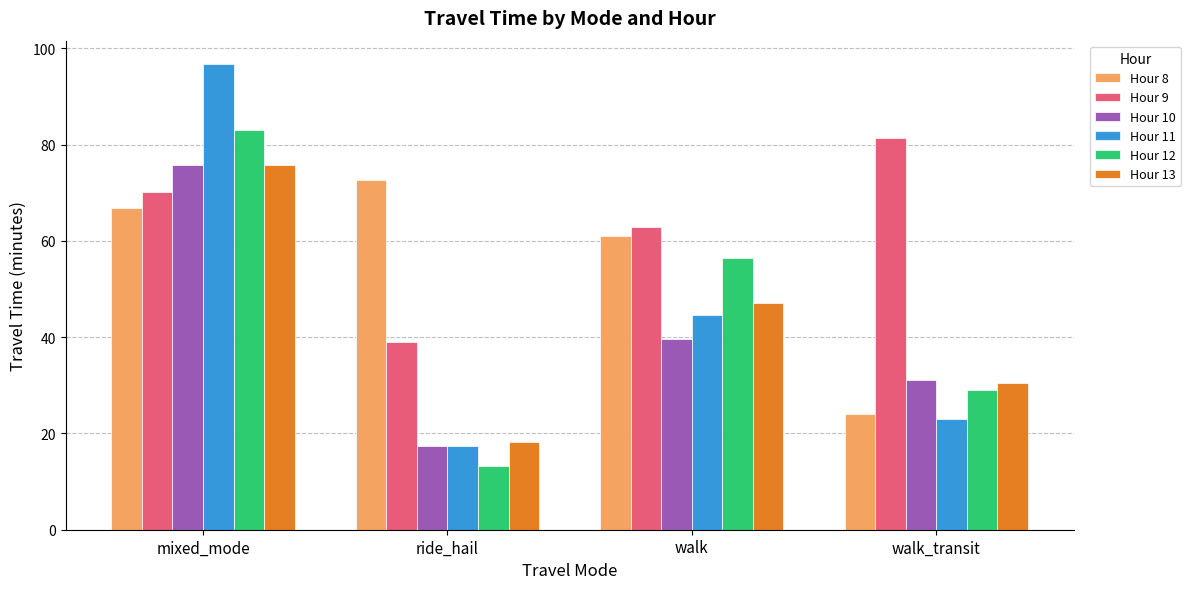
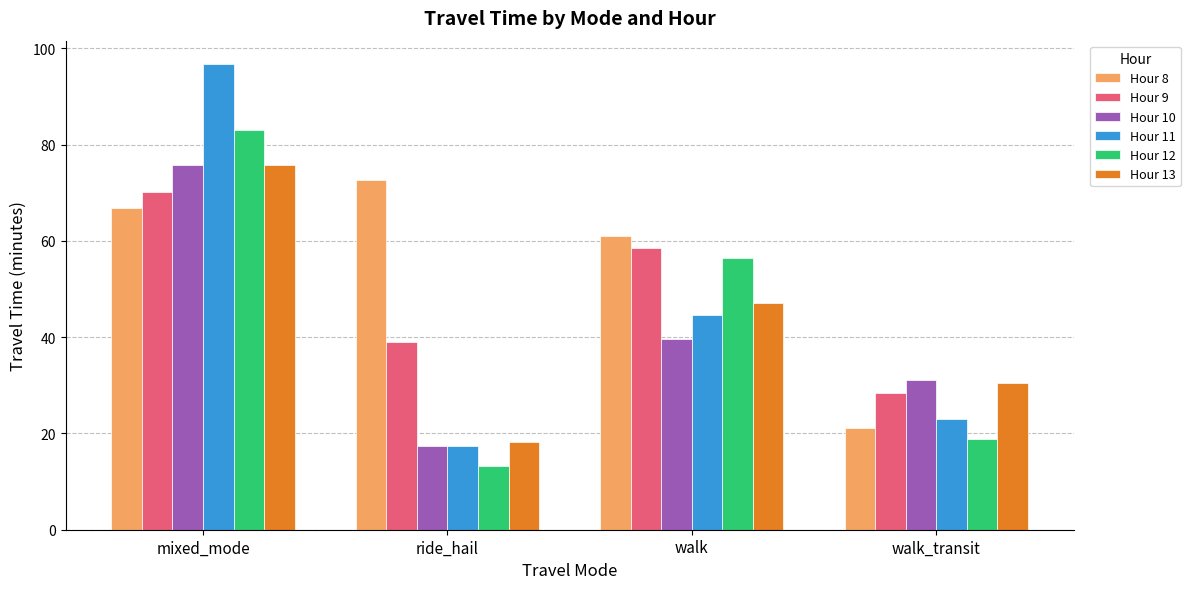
  {
    "Hour 8": {
      "mixed_mode": 67,
      "ride_hail": 73,
      "walk": 61,
-     "walk_transit": 24
+     "walk_transit": 21
    },
    "Hour 9": {
      "mixed_mode": 70,
      "ride_hail": 39,
-     "walk": 63,
-     "walk_transit": 81
+     "walk": 59,
+     "walk_transit": 28
    },
    "Hour 10": {
      "mixed_mode": 76,
      "ride_hail": 17,
      "walk": 40,
      "walk_transit": 31
    },
    "Hour 11": {
      "mixed_mode": 97,
      "ride_hail": 17,
      "walk": 45,
      "walk_transit": 23
    },
    "Hour 12": {
      "mixed_mode": 83,
      "ride_hail": 13,
      "walk": 56,
-     "walk_transit": 29
+     "walk_transit": 19
    },
    "Hour 13": {
      "mixed_mode": 76,
      "ride_hail": 18,
      "walk": 47,
      "walk_transit": 30
    }
  }
